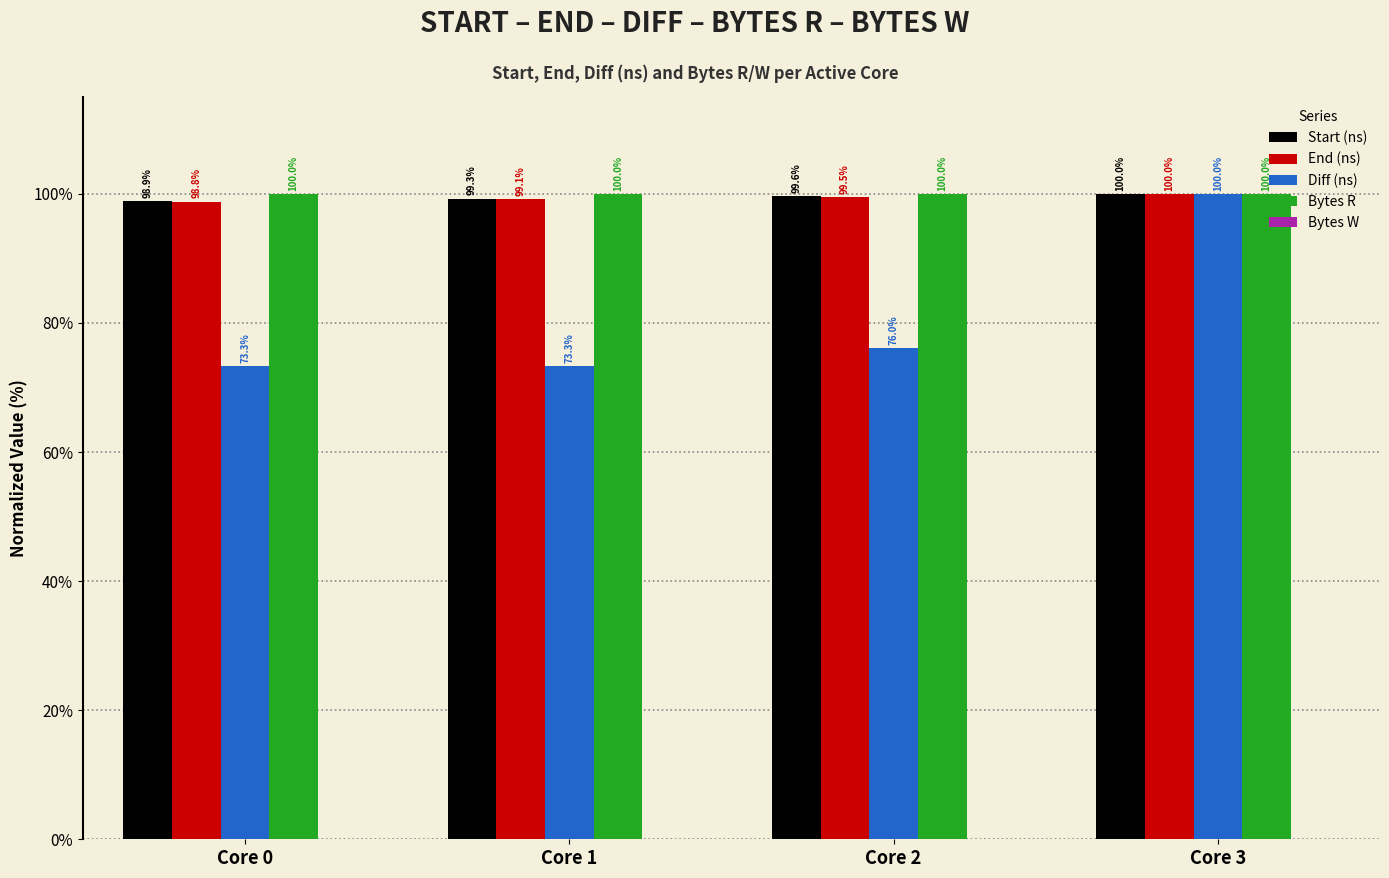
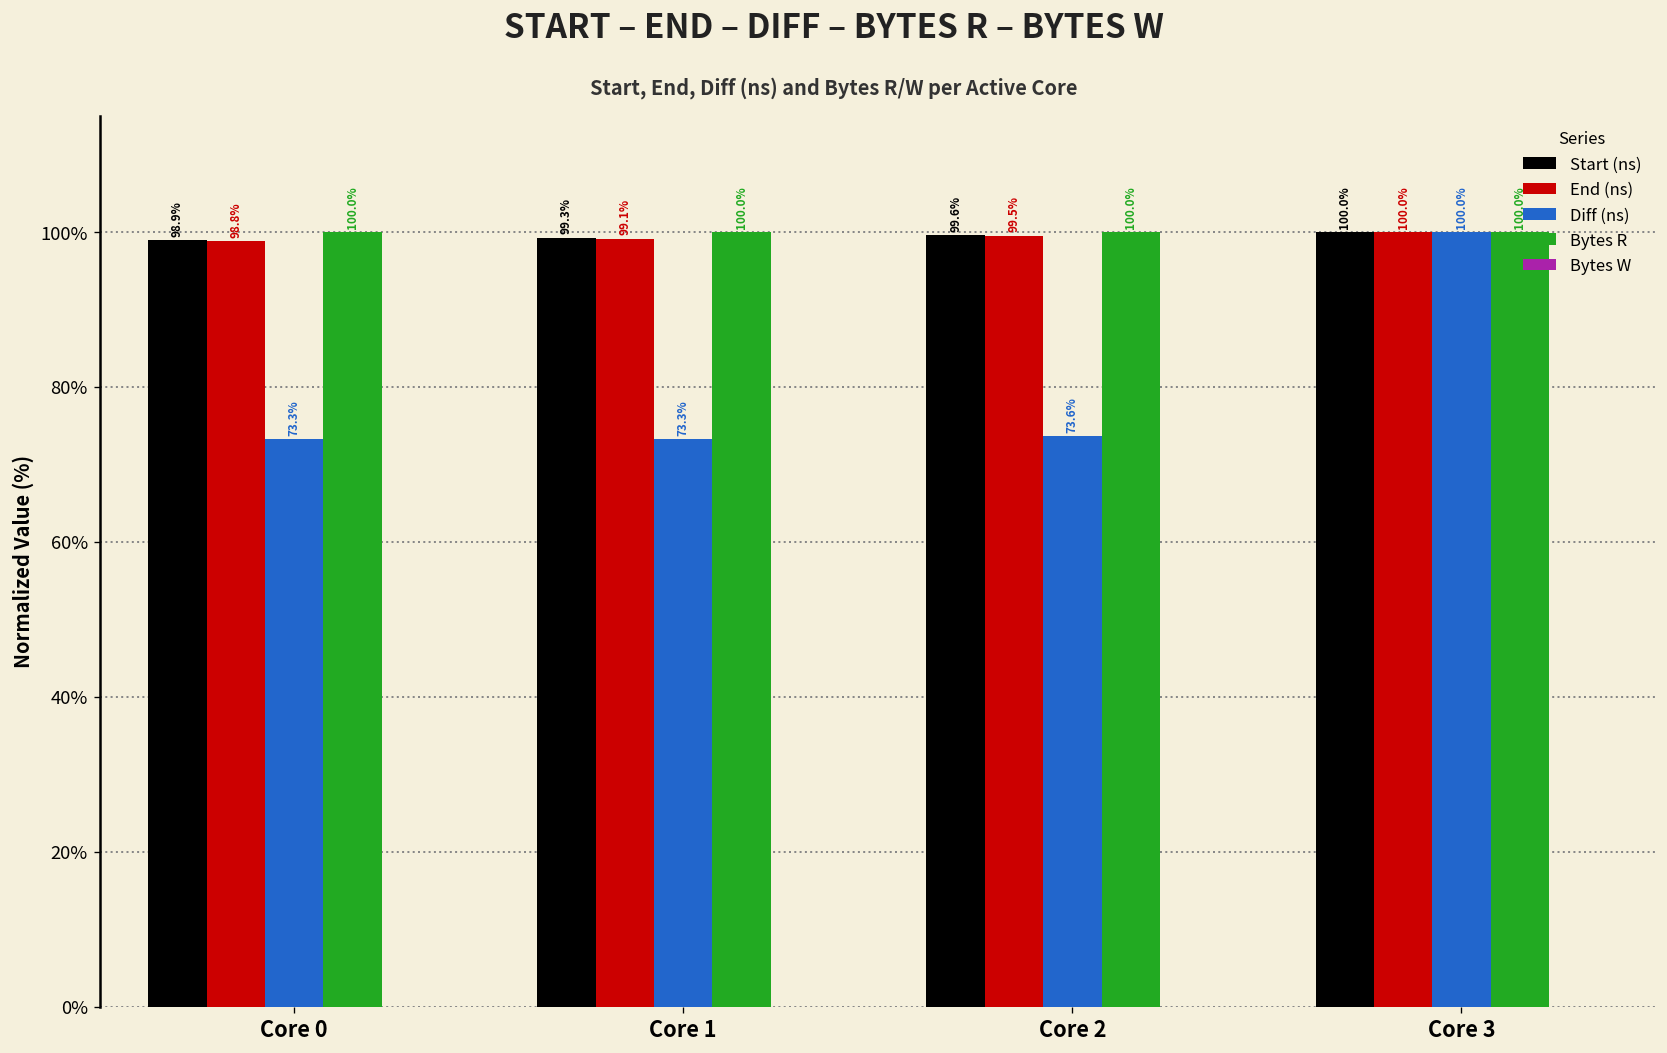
  {
    "Start (ns)": {
      "Core 0": "98.9%",
      "Core 1": "99.3%",
      "Core 2": "99.6%",
      "Core 3": "100.0%"
    },
    "End (ns)": {
      "Core 0": "98.8%",
      "Core 1": "99.1%",
      "Core 2": "99.5%",
      "Core 3": "100.0%"
    },
    "Diff (ns)": {
      "Core 0": "73.3%",
      "Core 1": "73.3%",
-     "Core 2": "76.0%",
+     "Core 2": "73.6%",
      "Core 3": "100.0%"
    },
    "Bytes R": {
      "Core 0": "100.0%",
      "Core 1": "100.0%",
      "Core 2": "100.0%",
      "Core 3": "100.0%"
    },
    "Bytes W": {
      "Core 0": "0%",
      "Core 1": "0%",
      "Core 2": "0%",
      "Core 3": "0%"
    }
  }
